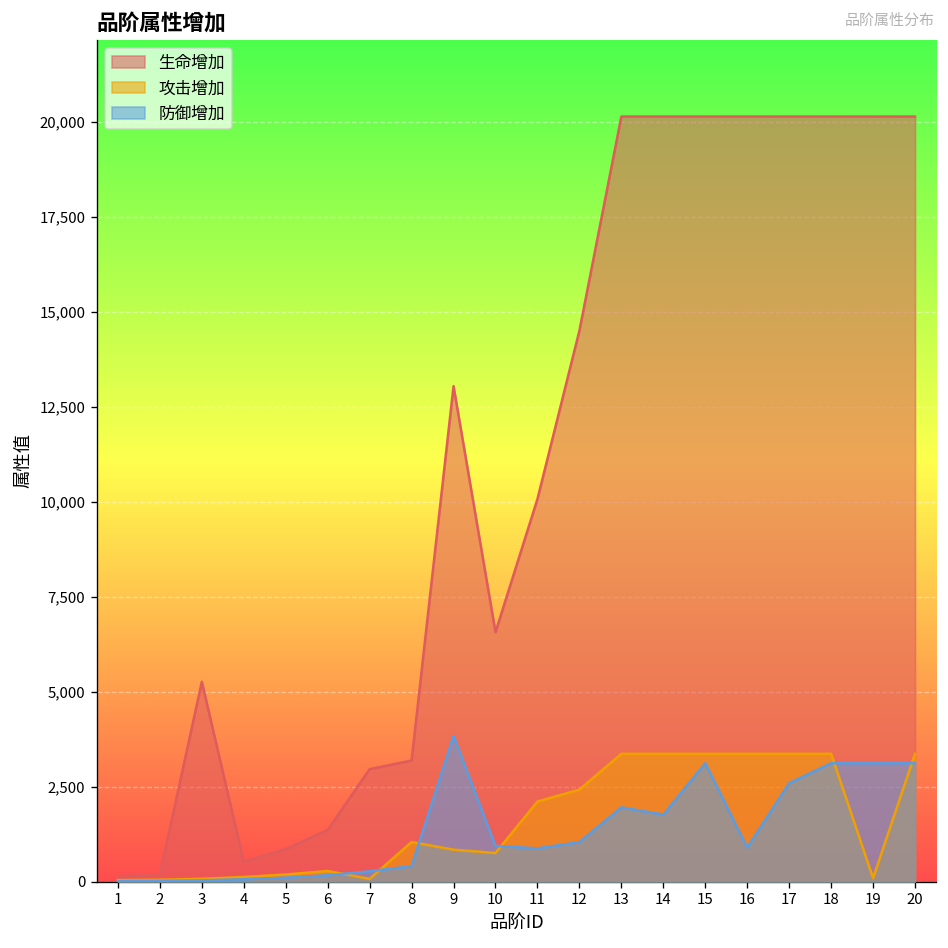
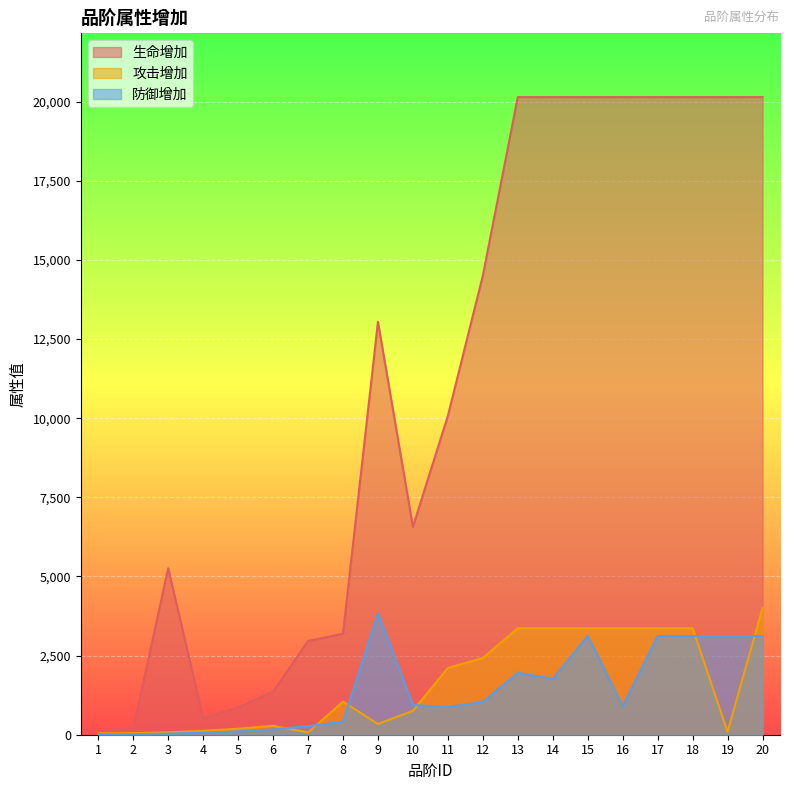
  {
    "生命增加": {
      "1": "100",
      "2": "200",
      "3": "5,300",
      "4": "500",
      "5": "900",
      "6": "1,400",
      "7": "3,000",
      "8": "3,200",
      "9": "13,000",
      "10": "6,600",
      "11": "10,100",
      "12": "14,500",
      "13": "20,100",
      "14": "20,100",
      "15": "20,100",
      "16": "20,100",
      "17": "20,100",
      "18": "20,100",
      "19": "20,100",
      "20": "20,100"
    },
    "攻击增加": {
      "5": "200",
      "6": "300",
      "7": "100",
      "8": "1,000",
-     "9": "800",
+     "9": "300",
      "10": "800",
      "11": "2,100",
      "12": "2,400",
      "13": "3,400",
      "14": "3,400",
      "15": "3,400",
      "16": "3,400",
      "17": "3,400",
      "18": "3,400",
      "19": "100",
-     "20": "3,400"
+     "20": "4,000"
    },
    "防御增加": {
      "5": "100",
      "6": "200",
      "7": "300",
      "8": "400",
      "9": "3,800",
      "10": "900",
      "11": "900",
      "12": "1,000",
      "13": "2,000",
      "14": "1,800",
      "15": "3,100",
      "16": "900",
-     "17": "2,600",
+     "17": "3,100",
      "18": "3,100",
      "19": "3,100",
      "20": "3,100"
    }
  }
